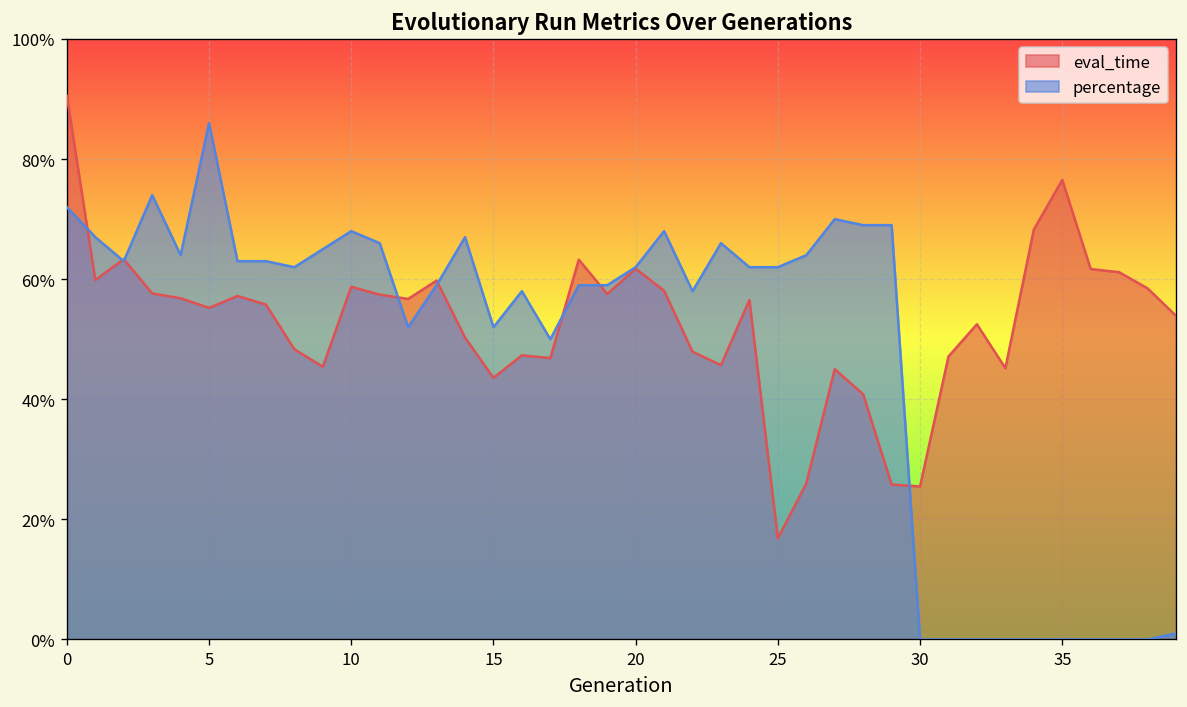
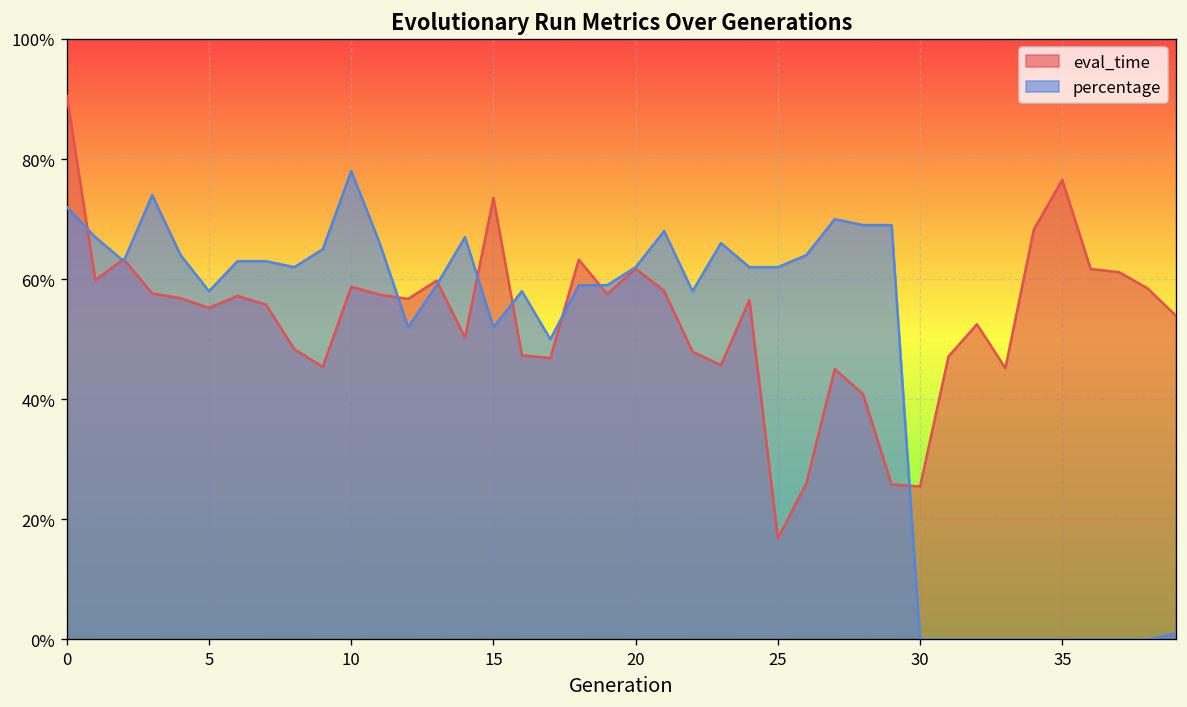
  {
    "eval_time": {
      "0": "91%",
      "5": "55%",
      "10": "59%",
-     "15": "44%",
+     "15": "74%",
      "25": "17%",
      "30": "25%",
      "35": "77%"
    },
    "percentage": {
      "0": "72%",
-     "5": "86%",
-     "10": "68%",
+     "5": "58%",
+     "10": "78%",
      "15": "52%",
      "25": "62%",
      "30": "0%",
      "35": "0%"
    }
  }
